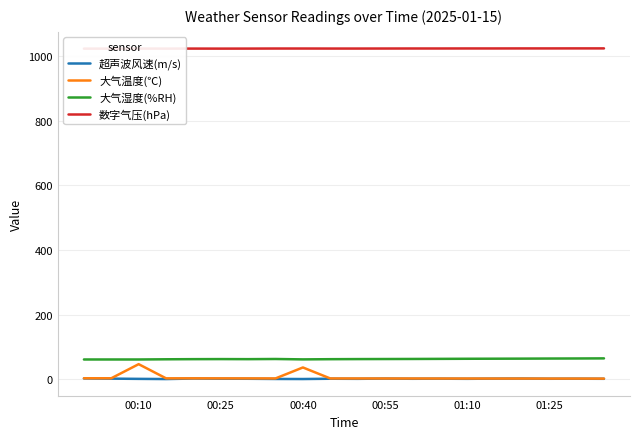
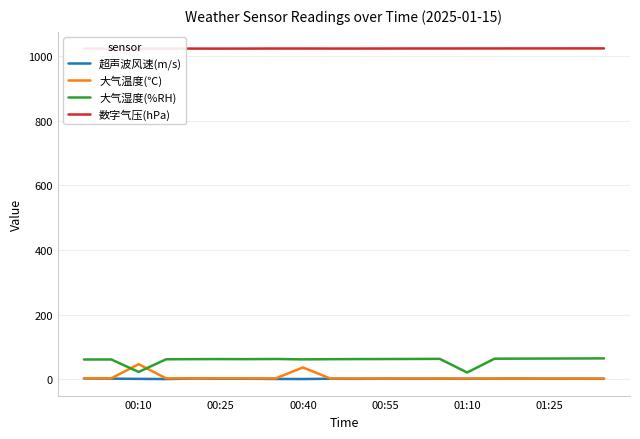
  {
    "超声波风速(m/s)": {
      "00:10": 0,
      "00:40": 0
    },
    "大气温度(℃)": {
      "00:10": 50,
      "00:40": 40
    },
    "大气湿度(%RH)": {
-     "00:10": 60,
+     "00:10": 20,
      "00:25": 60,
      "00:40": 60,
      "00:55": 60,
-     "01:10": 60,
+     "01:10": 20,
      "01:25": 60
    },
    "数字气压(hPa)": {
      "00:25": 1020,
      "00:40": 1020,
      "00:55": 1020,
      "01:10": 1020,
      "01:25": 1020
    }
  }
